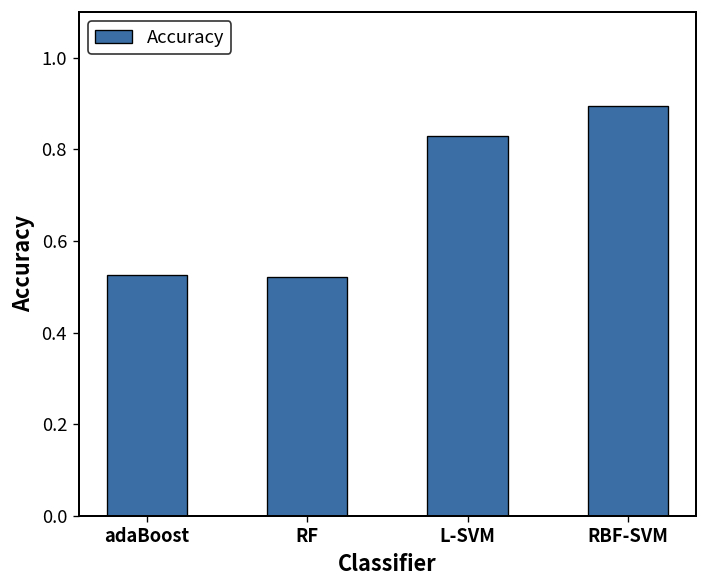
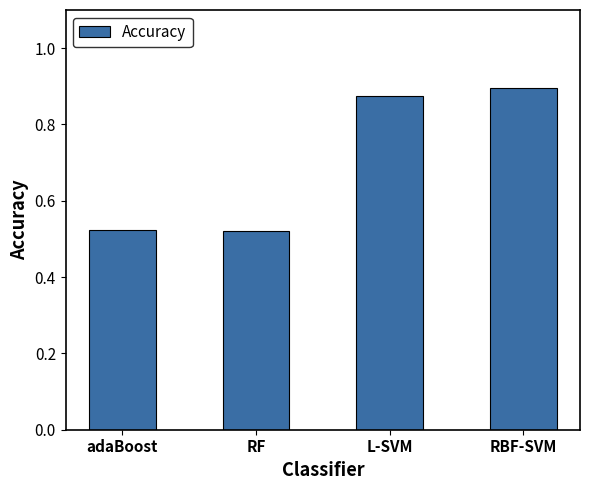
  {
    "adaBoost": 0.52,
    "RF": 0.52,
-   "L-SVM": 0.83,
+   "L-SVM": 0.87,
    "RBF-SVM": 0.90
  }
